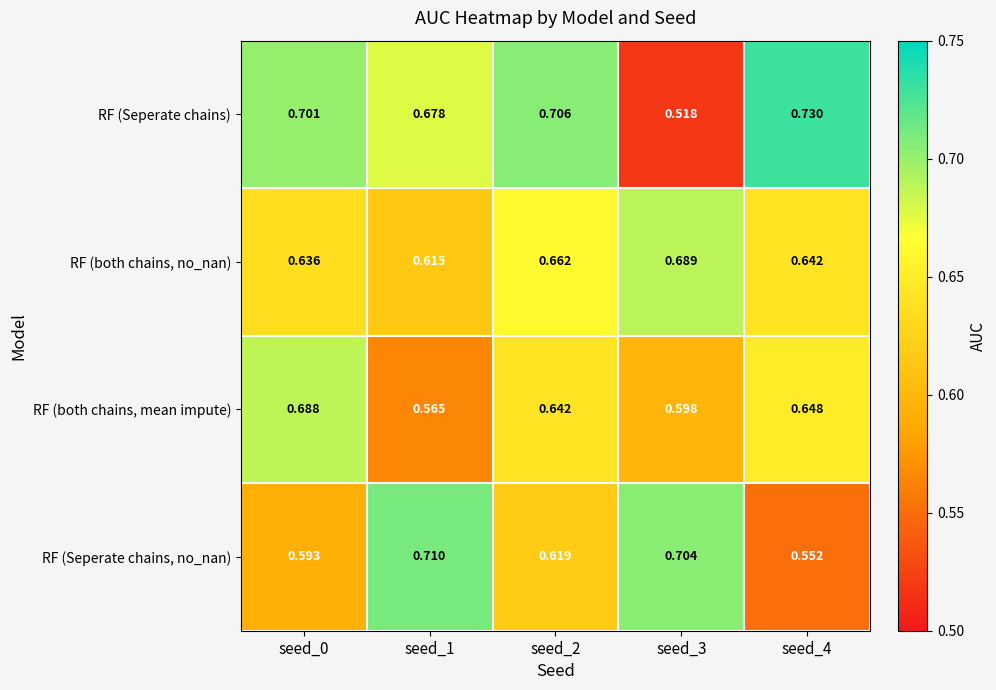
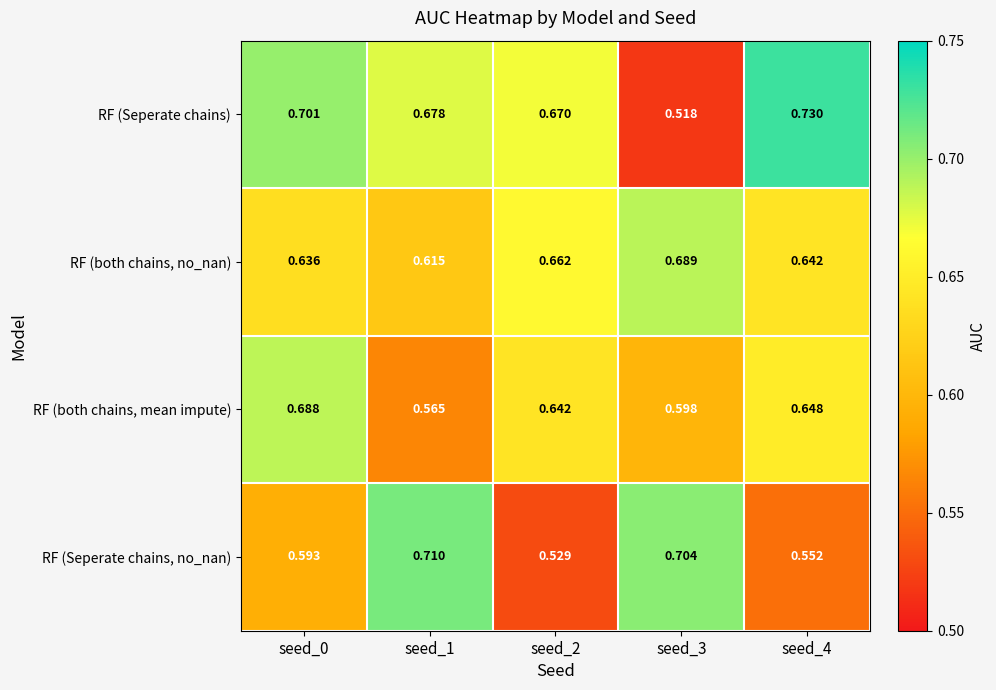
  {
    "RF (Seperate chains)": {
      "seed_0": 0.701,
      "seed_1": 0.678,
-     "seed_2": 0.706,
+     "seed_2": 0.670,
      "seed_3": 0.518,
      "seed_4": 0.730
    },
    "RF (both chains, no_nan)": {
      "seed_0": 0.636,
      "seed_1": 0.615,
      "seed_2": 0.662,
      "seed_3": 0.689,
      "seed_4": 0.642
    },
    "RF (both chains, mean impute)": {
      "seed_0": 0.688,
      "seed_1": 0.565,
      "seed_2": 0.642,
      "seed_3": 0.598,
      "seed_4": 0.648
    },
    "RF (Seperate chains, no_nan)": {
      "seed_0": 0.593,
      "seed_1": 0.710,
-     "seed_2": 0.619,
+     "seed_2": 0.529,
      "seed_3": 0.704,
      "seed_4": 0.552
    }
  }
